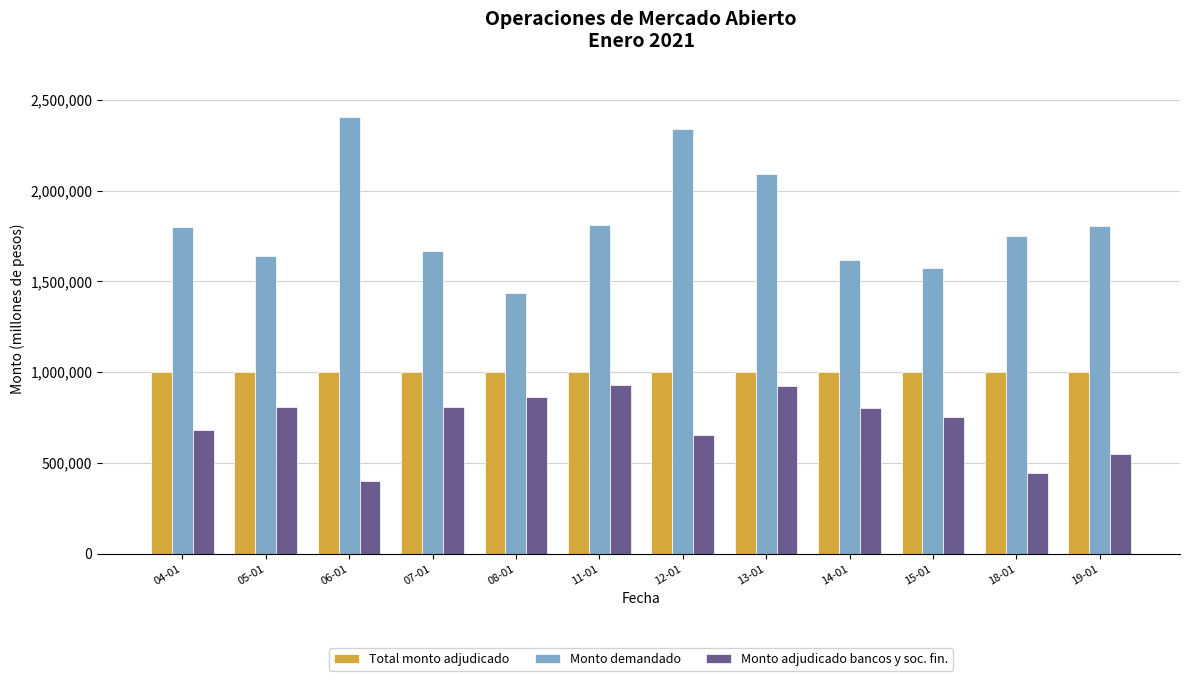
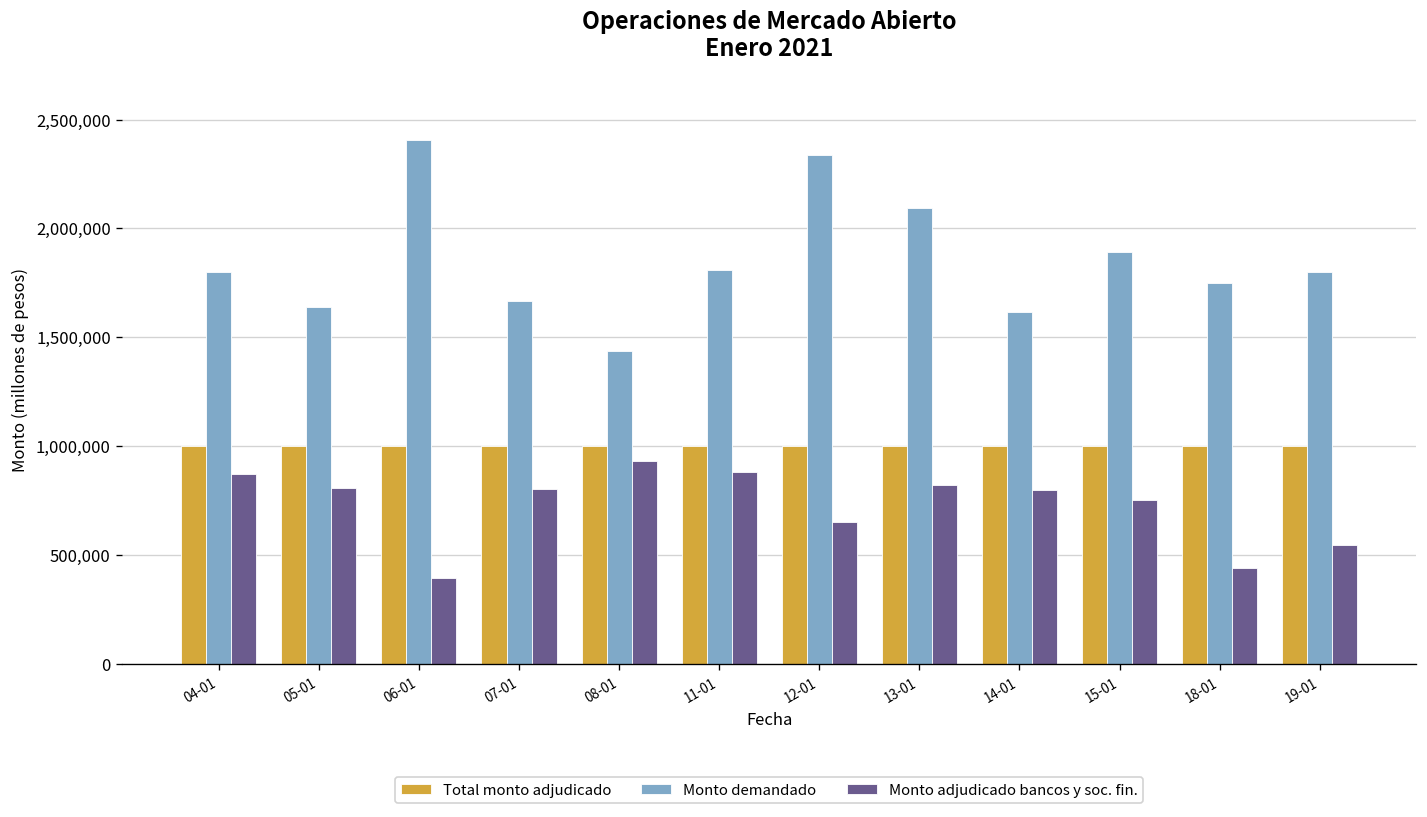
  {
    "Total monto adjudicado": {
      "04-01": "1,000,000",
      "05-01": "1,000,000",
      "06-01": "1,000,000",
      "07-01": "1,000,000",
      "08-01": "1,000,000",
      "11-01": "1,000,000",
      "12-01": "1,000,000",
      "13-01": "1,000,000",
      "14-01": "1,000,000",
      "15-01": "1,000,000",
      "18-01": "1,000,000",
      "19-01": "1,000,000"
    },
    "Monto demandado": {
      "04-01": "1,800,000",
      "05-01": "1,640,000",
      "06-01": "2,410,000",
      "07-01": "1,670,000",
      "08-01": "1,440,000",
      "11-01": "1,810,000",
      "12-01": "2,340,000",
      "13-01": "2,090,000",
      "14-01": "1,620,000",
-     "15-01": "1,580,000",
+     "15-01": "1,890,000",
      "18-01": "1,750,000",
      "19-01": "1,800,000"
    },
    "Monto adjudicado bancos y soc. fin.": {
-     "04-01": "680,000",
+     "04-01": "870,000",
      "05-01": "810,000",
      "06-01": "400,000",
      "07-01": "810,000",
-     "08-01": "870,000",
-     "11-01": "930,000",
+     "08-01": "930,000",
+     "11-01": "880,000",
      "12-01": "650,000",
-     "13-01": "920,000",
+     "13-01": "820,000",
      "14-01": "800,000",
      "15-01": "750,000",
      "18-01": "440,000",
      "19-01": "550,000"
    }
  }
